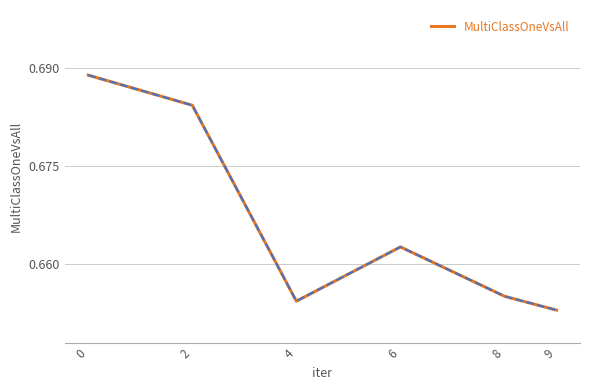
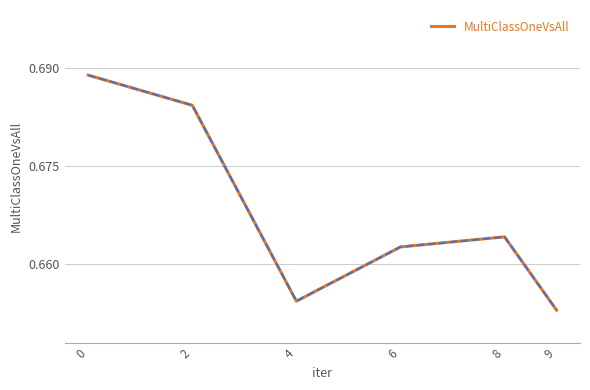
  {
    "0": 0.689,
    "2": 0.684,
    "4": 0.654,
    "6": 0.663,
-   "8": 0.655,
+   "8": 0.664,
    "9": 0.653
  }
